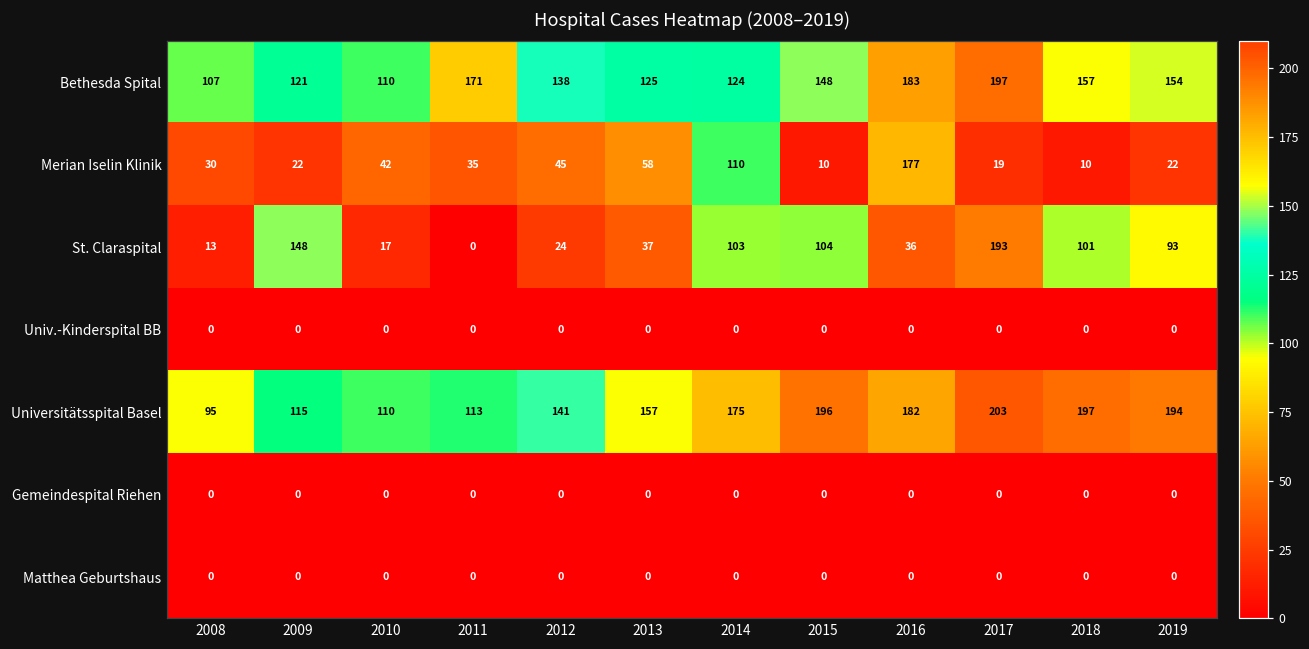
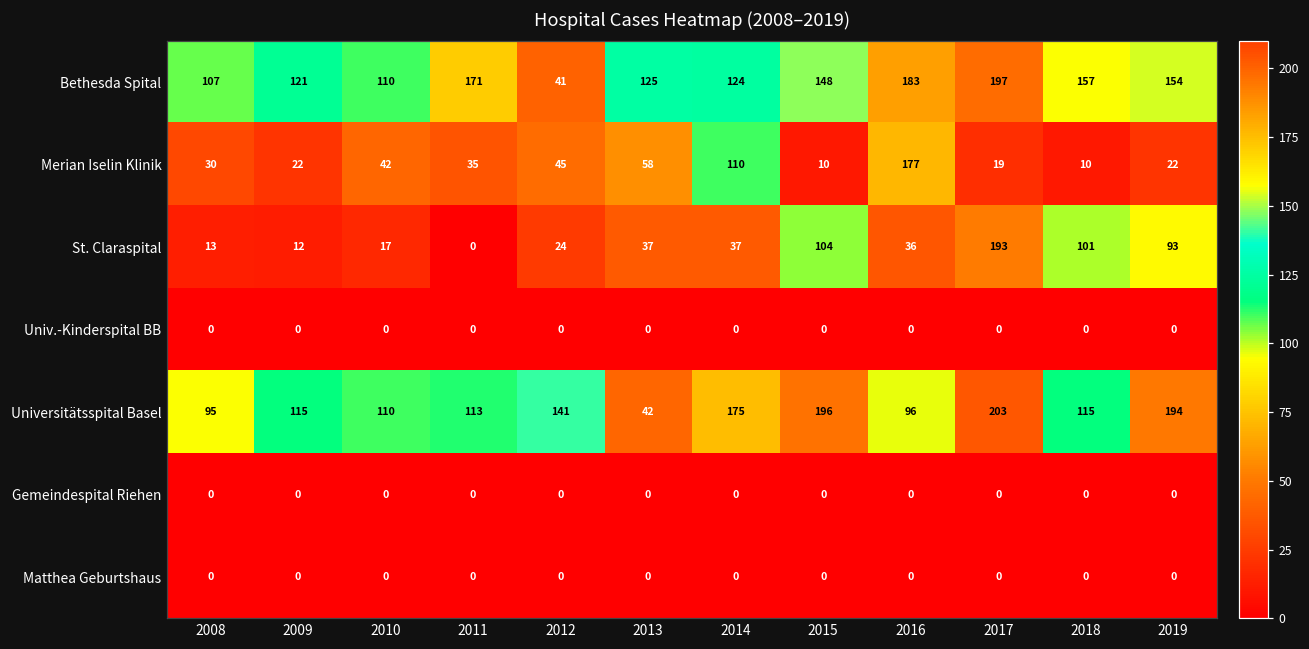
  {
    "Bethesda Spital": {
      "2008": 107,
      "2009": 121,
      "2010": 110,
      "2011": 171,
-     "2012": 138,
+     "2012": 41,
      "2013": 125,
      "2014": 124,
      "2015": 148,
      "2016": 183,
      "2017": 197,
      "2018": 157,
      "2019": 154
    },
    "Merian Iselin Klinik": {
      "2008": 30,
      "2009": 22,
      "2010": 42,
      "2011": 35,
      "2012": 45,
      "2013": 58,
      "2014": 110,
      "2015": 10,
      "2016": 177,
      "2017": 19,
      "2018": 10,
      "2019": 22
    },
    "St. Claraspital": {
      "2008": 13,
-     "2009": 148,
+     "2009": 12,
      "2010": 17,
      "2011": 0,
      "2012": 24,
      "2013": 37,
-     "2014": 103,
+     "2014": 37,
      "2015": 104,
      "2016": 36,
      "2017": 193,
      "2018": 101,
      "2019": 93
    },
    "Univ.-Kinderspital BB": {
      "2008": 0,
      "2009": 0,
      "2010": 0,
      "2011": 0,
      "2012": 0,
      "2013": 0,
      "2014": 0,
      "2015": 0,
      "2016": 0,
      "2017": 0,
      "2018": 0,
      "2019": 0
    },
    "Universitätsspital Basel": {
      "2008": 95,
      "2009": 115,
      "2010": 110,
      "2011": 113,
      "2012": 141,
-     "2013": 157,
+     "2013": 42,
      "2014": 175,
      "2015": 196,
-     "2016": 182,
+     "2016": 96,
      "2017": 203,
-     "2018": 197,
+     "2018": 115,
      "2019": 194
    },
    "Gemeindespital Riehen": {
      "2008": 0,
      "2009": 0,
      "2010": 0,
      "2011": 0,
      "2012": 0,
      "2013": 0,
      "2014": 0,
      "2015": 0,
      "2016": 0,
      "2017": 0,
      "2018": 0,
      "2019": 0
    },
    "Matthea Geburtshaus": {
      "2008": 0,
      "2009": 0,
      "2010": 0,
      "2011": 0,
      "2012": 0,
      "2013": 0,
      "2014": 0,
      "2015": 0,
      "2016": 0,
      "2017": 0,
      "2018": 0,
      "2019": 0
    }
  }
